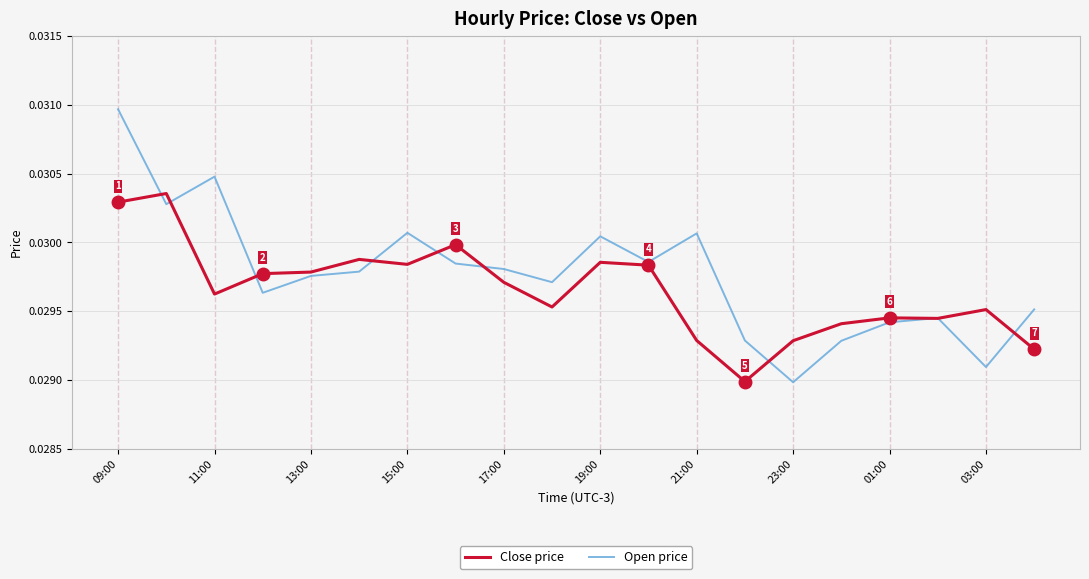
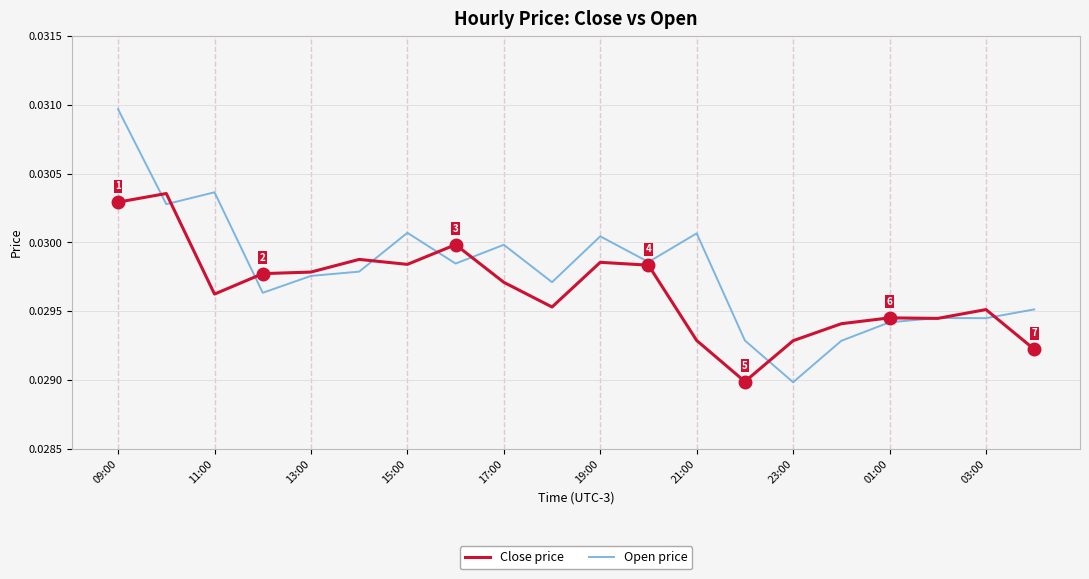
  {
    "Open price": {
      "09:00": 0.03097,
-     "11:00": 0.03048,
+     "11:00": 0.03036,
      "13:00": 0.02976,
      "15:00": 0.03007,
-     "17:00": 0.02981,
+     "17:00": 0.02998,
      "19:00": 0.03004,
      "21:00": 0.03007,
      "23:00": 0.02898,
      "01:00": 0.02942,
-     "03:00": 0.02909
+     "03:00": 0.02945
    }
  }
